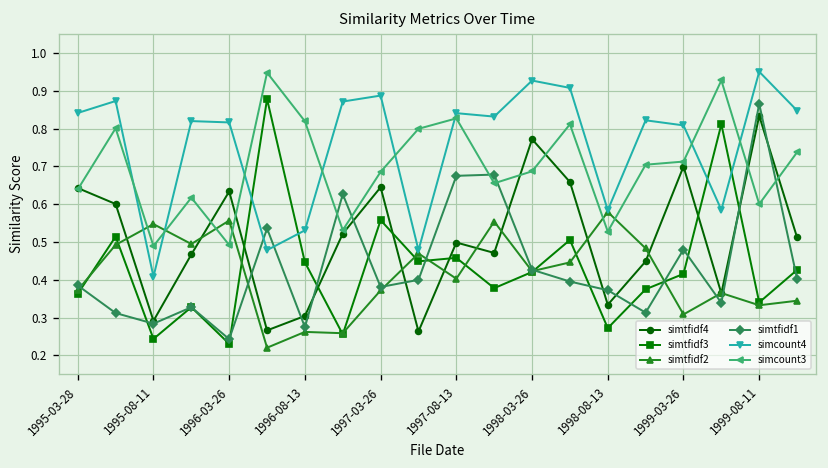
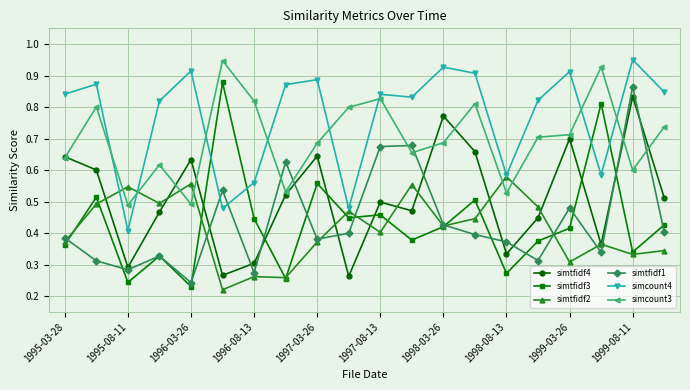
  {
    "simcount4": {
      "1995-03-28": 0.84,
      "1995-08-11": 0.41,
-     "1996-03-26": 0.82,
-     "1996-08-13": 0.53,
+     "1996-03-26": 0.91,
+     "1996-08-13": 0.56,
      "1997-03-26": 0.89,
      "1997-08-13": 0.84,
      "1998-03-26": 0.93,
-     "1999-03-26": 0.81,
+     "1999-03-26": 0.91,
      "1999-08-11": 0.95
    }
  }
